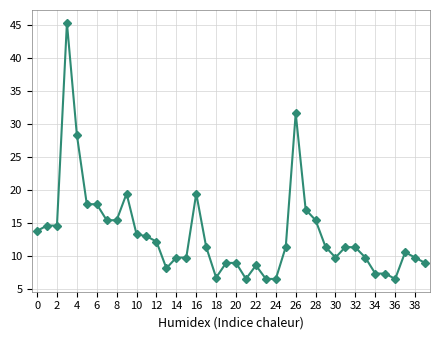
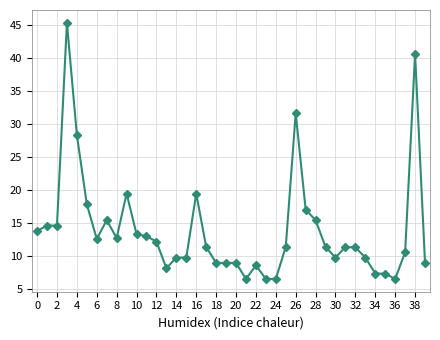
  {
    "0": 14,
    "2": 15,
    "4": 28,
-   "6": 18,
-   "8": 15,
+   "6": 13,
+   "8": 13,
    "10": 13,
    "12": 12,
    "14": 10,
    "16": 19,
-   "18": 7,
+   "18": 9,
    "20": 9,
    "22": 9,
    "24": 6,
    "26": 32,
    "28": 15,
    "30": 10,
    "32": 11,
    "34": 7,
    "36": 6,
-   "38": 10
+   "38": 41
  }
